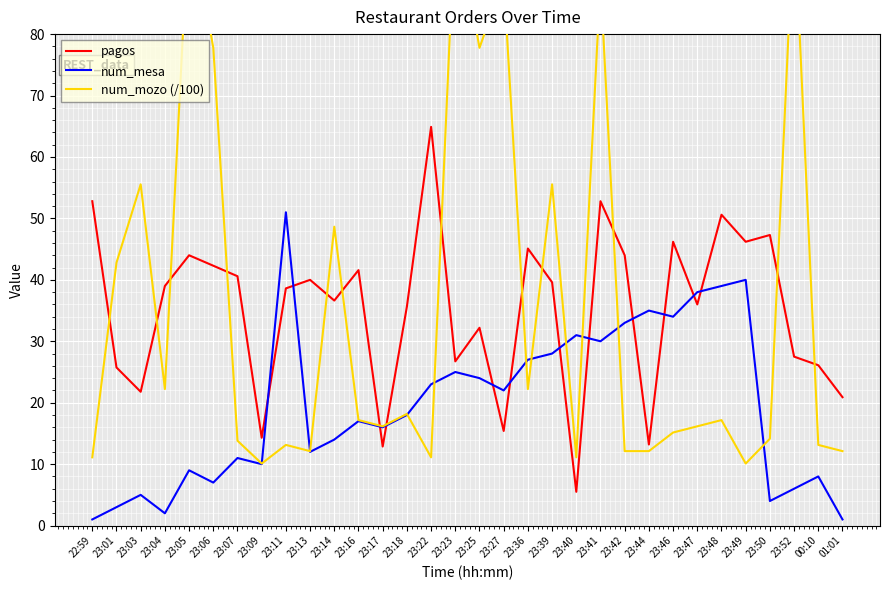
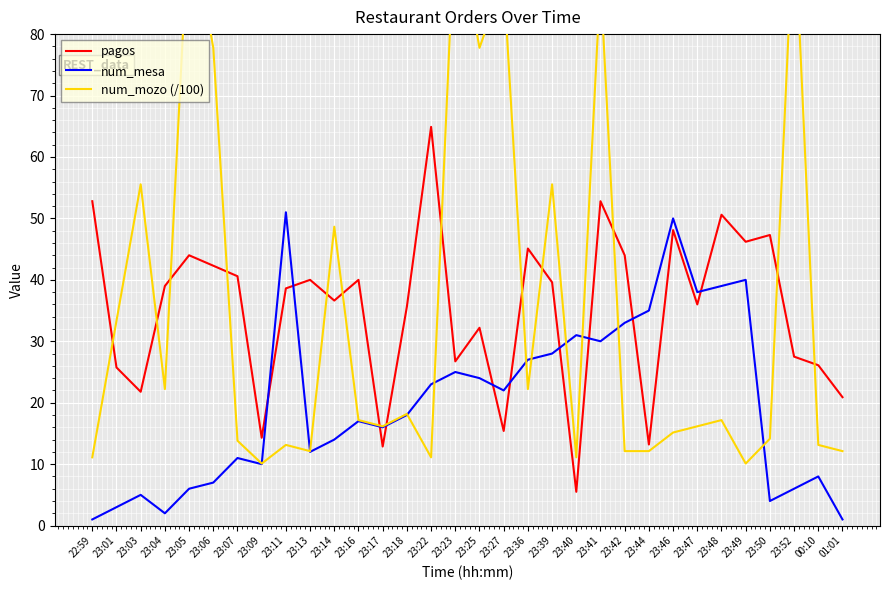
  {
    "pagos": {
      "22:59": 53,
      "23:01": 26,
      "23:03": 22,
      "23:04": 39,
      "23:05": 44,
      "23:06": 42,
      "23:07": 41,
      "23:09": 14,
      "23:11": 39,
      "23:13": 40,
      "23:14": 37,
-     "23:16": 42,
+     "23:16": 40,
      "23:17": 13,
      "23:18": 36,
      "23:22": 65,
      "23:23": 27,
      "23:25": 32,
      "23:27": 15,
      "23:36": 45,
      "23:39": 40,
      "23:40": 6,
      "23:41": 53,
      "23:42": 44,
      "23:44": 13,
-     "23:46": 46,
+     "23:46": 48,
      "23:47": 36,
      "23:48": 51,
      "23:49": 46,
      "23:50": 47,
      "23:52": 28,
      "00:10": 26,
      "01:01": 21
    },
    "num_mesa": {
      "22:59": 1,
      "23:01": 3,
      "23:03": 5,
      "23:04": 2,
-     "23:05": 9,
+     "23:05": 6,
      "23:06": 7,
      "23:07": 11,
      "23:11": 51,
      "23:14": 14,
      "23:22": 23,
      "23:23": 25,
      "23:25": 24,
      "23:27": 22,
      "23:36": 27,
      "23:39": 28,
      "23:40": 31,
      "23:41": 30,
      "23:42": 33,
      "23:44": 35,
-     "23:46": 34,
+     "23:46": 50,
      "23:47": 38,
      "23:48": 39,
      "23:49": 40,
      "23:50": 4,
      "23:52": 6,
      "00:10": 8,
      "01:01": 1
    },
    "num_mozo (/100)": {
      "22:59": 11,
-     "23:01": 43,
+     "23:01": 33,
      "23:03": 56,
      "23:04": 22,
      "23:06": 78,
      "23:07": 14,
      "23:11": 13,
      "23:14": 49,
      "23:22": 11,
      "23:25": 78,
      "23:36": 22,
      "23:39": 56,
      "23:40": 11,
      "23:42": 12,
      "23:44": 12,
      "23:46": 15,
      "23:47": 16,
      "23:48": 17,
      "23:49": 10,
      "23:50": 14,
      "00:10": 13,
      "01:01": 12
    }
  }
